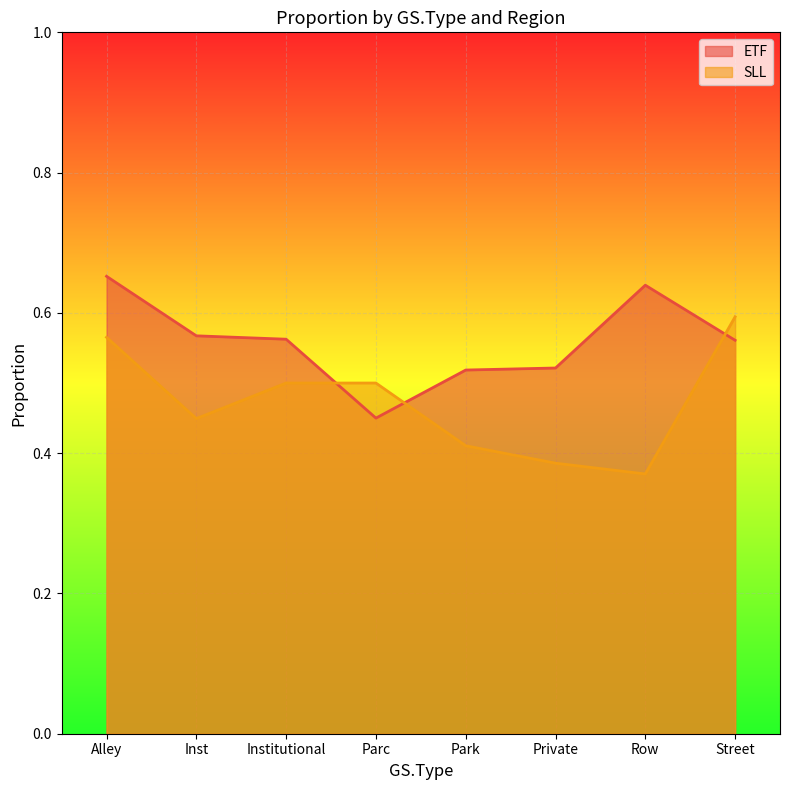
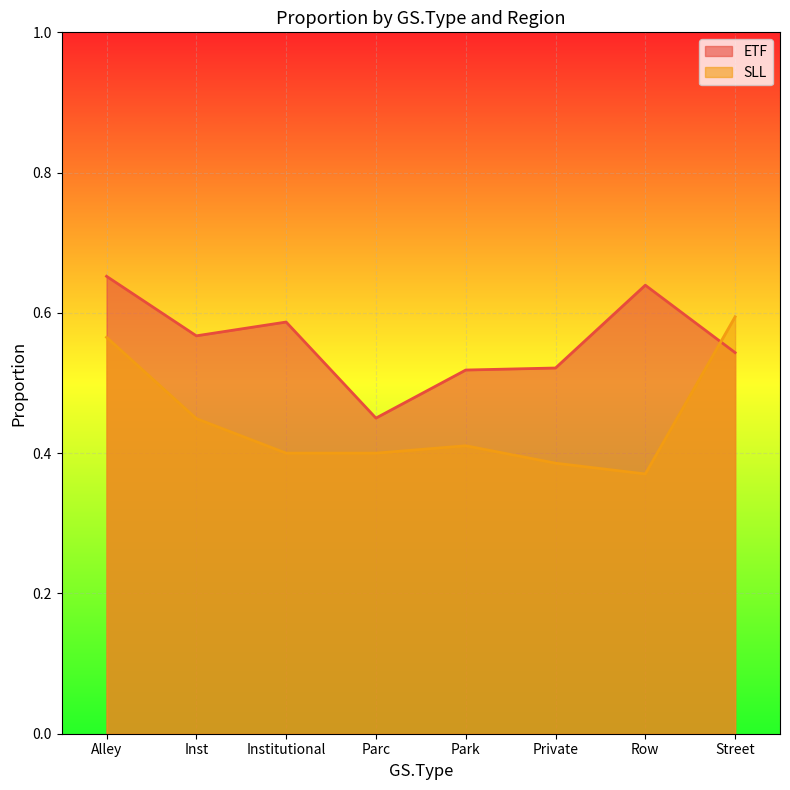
  {
    "ETF": {
      "Alley": 0.65,
      "Inst": 0.57,
-     "Institutional": 0.56,
+     "Institutional": 0.59,
      "Parc": 0.45,
      "Park": 0.52,
      "Private": 0.52,
      "Row": 0.64,
-     "Street": 0.56
+     "Street": 0.54
    },
    "SLL": {
      "Alley": 0.57,
      "Inst": 0.45,
-     "Institutional": 0.5,
-     "Parc": 0.5,
+     "Institutional": 0.4,
+     "Parc": 0.4,
      "Park": 0.41,
      "Private": 0.39,
      "Row": 0.37,
      "Street": 0.59
    }
  }
